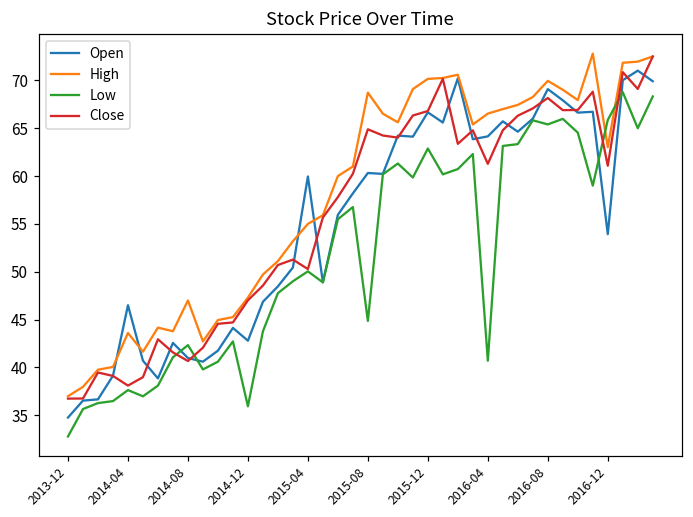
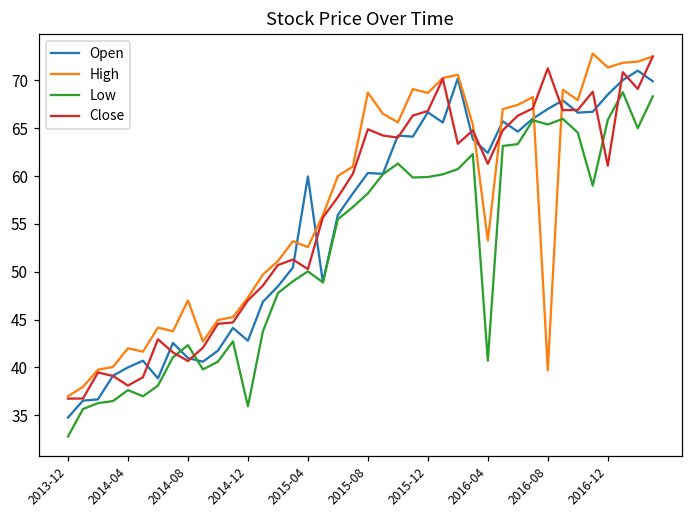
  {
    "Open": {
      "2013-12": 35,
-     "2014-04": 47,
+     "2014-04": 40,
      "2014-08": 41,
      "2014-12": 43,
      "2015-04": 60,
      "2015-08": 60,
-     "2016-04": 64,
-     "2016-08": 69,
-     "2016-12": 54
+     "2016-04": 62,
+     "2016-08": 67,
+     "2016-12": 69
    },
    "High": {
-     "2014-04": 44,
+     "2014-04": 42,
      "2014-08": 47,
-     "2015-04": 55,
+     "2015-04": 53,
      "2015-08": 69,
-     "2015-12": 70,
-     "2016-04": 67,
-     "2016-08": 70,
-     "2016-12": 63
+     "2015-12": 69,
+     "2016-04": 53,
+     "2016-08": 40,
+     "2016-12": 71
    },
    "Low": {
      "2013-12": 33,
      "2014-04": 38,
      "2014-08": 42,
      "2014-12": 36,
-     "2015-08": 45,
-     "2015-12": 63,
+     "2015-08": 58,
+     "2015-12": 60,
      "2016-04": 41,
      "2016-08": 65,
      "2016-12": 66
    },
    "Close": {
      "2014-04": 38,
      "2014-08": 41,
      "2015-08": 65,
      "2016-04": 61,
-     "2016-08": 68,
+     "2016-08": 71,
      "2016-12": 61
    }
  }
